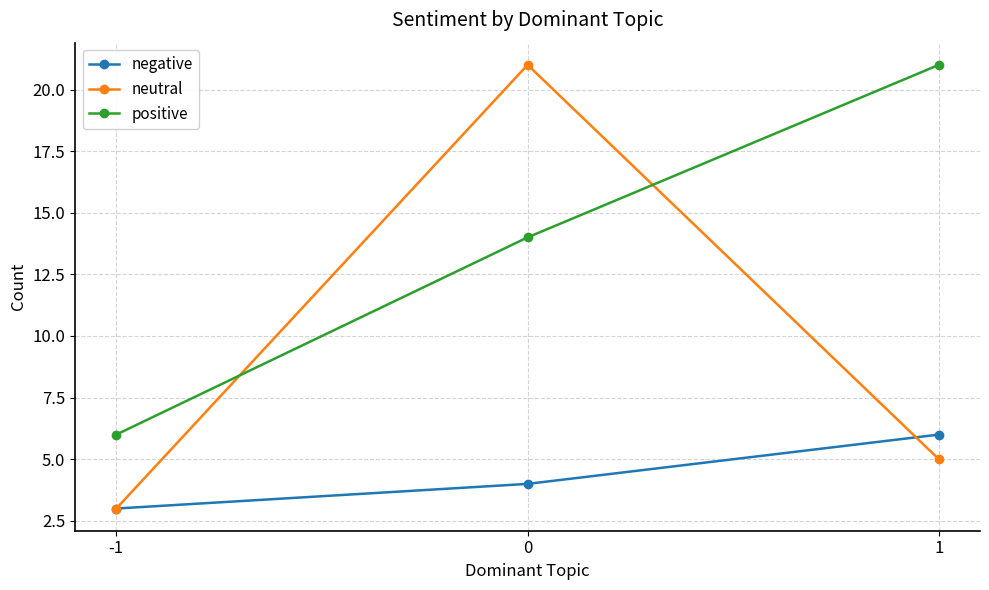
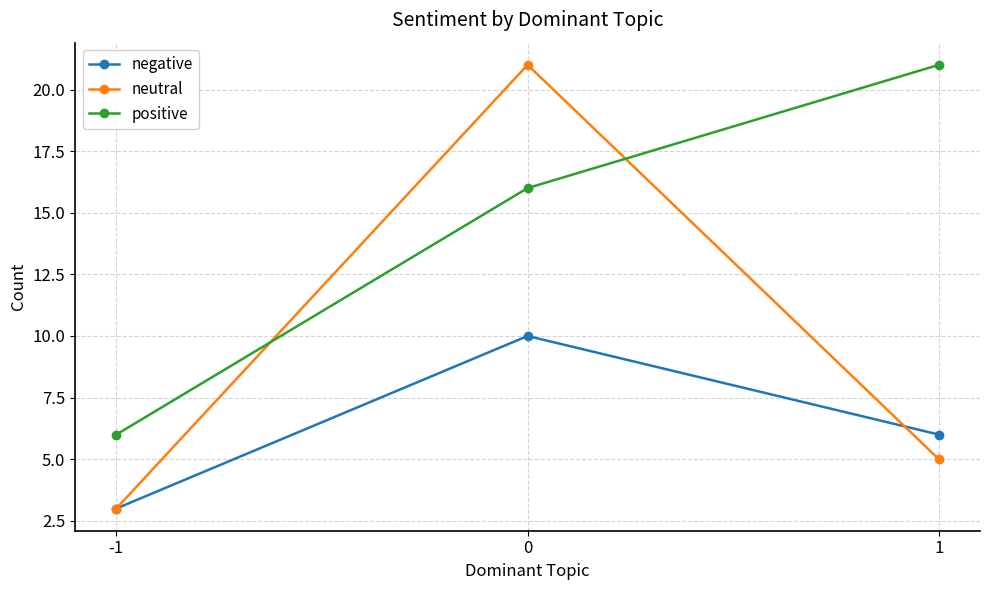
  {
    "negative": {
-     "0": 4,
+     "0": 10,
      "1": 6
    },
    "neutral": {
      "0": 21,
      "1": 5
    },
    "positive": {
      "-1": 6,
-     "0": 14,
+     "0": 16,
      "1": 21
    }
  }
